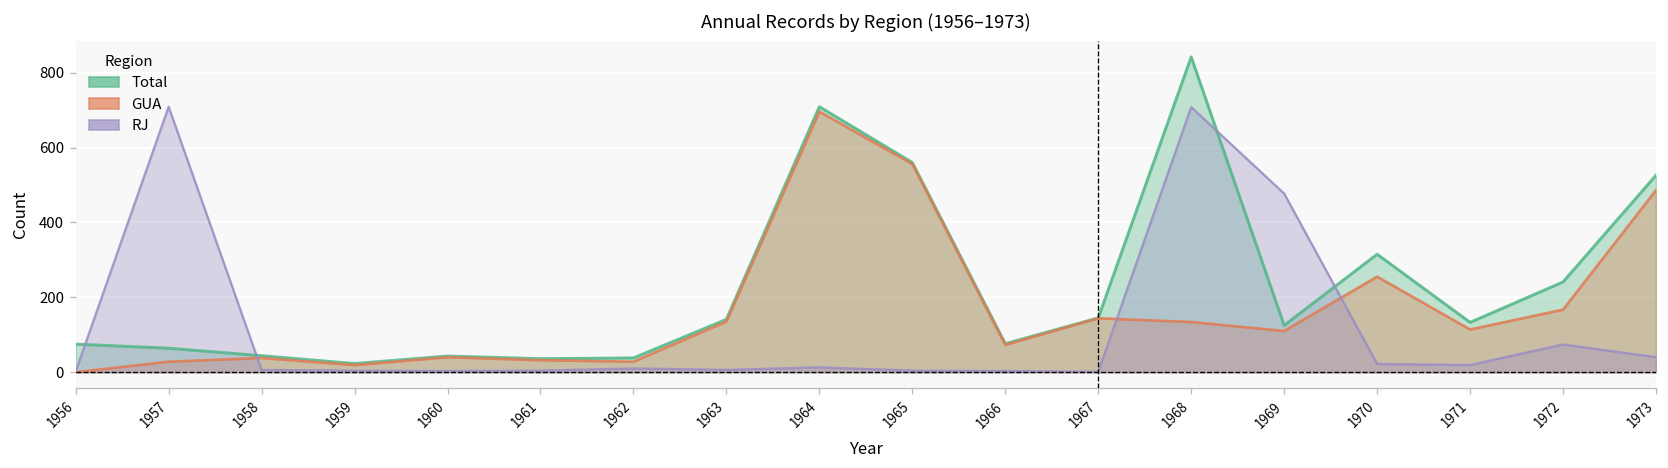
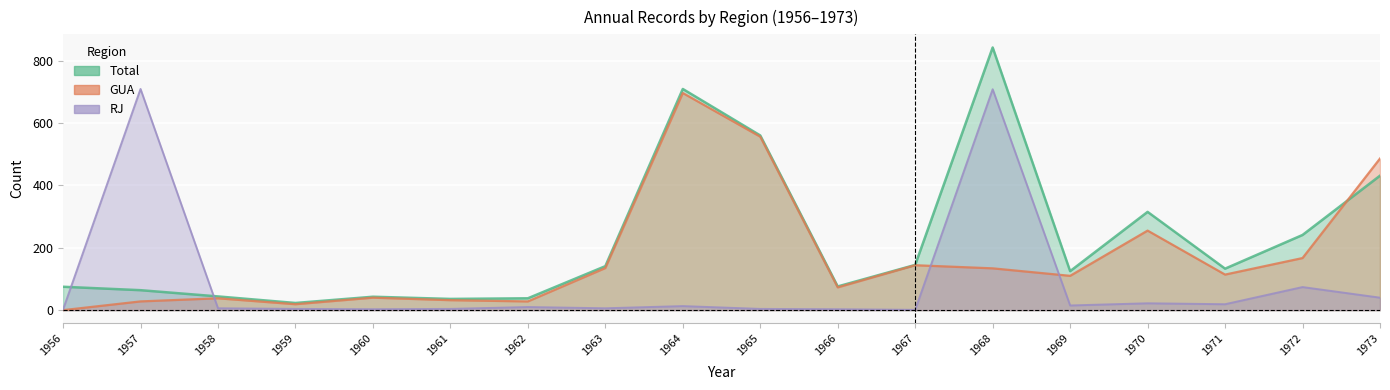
  {
    "Total": {
      "1956": 80,
      "1957": 60,
      "1962": 40,
      "1964": 710,
      "1968": 840,
      "1969": 130,
      "1970": 320,
      "1971": 130,
      "1972": 240,
-     "1973": 530
+     "1973": 430
    },
    "GUA": {
      "1957": 30,
      "1962": 30,
      "1964": 700,
      "1968": 130,
      "1969": 110,
      "1970": 260,
      "1971": 110,
      "1972": 170,
      "1973": 490
    },
    "RJ": {
      "1957": 710,
      "1958": 10,
      "1959": 0,
      "1960": 0,
      "1961": 0,
      "1962": 10,
      "1963": 10,
      "1964": 10,
      "1965": 0,
      "1966": 0,
      "1967": 0,
      "1968": 710,
-     "1969": 480,
+     "1969": 20,
      "1970": 20,
      "1971": 20,
      "1972": 70,
      "1973": 40
    }
  }
